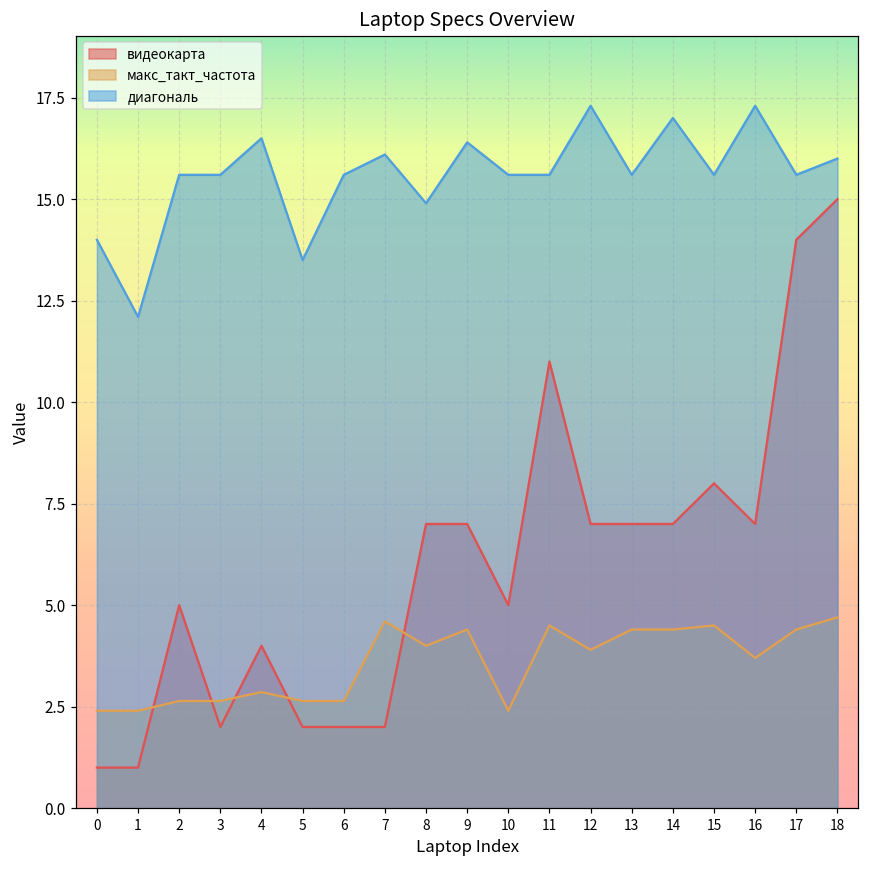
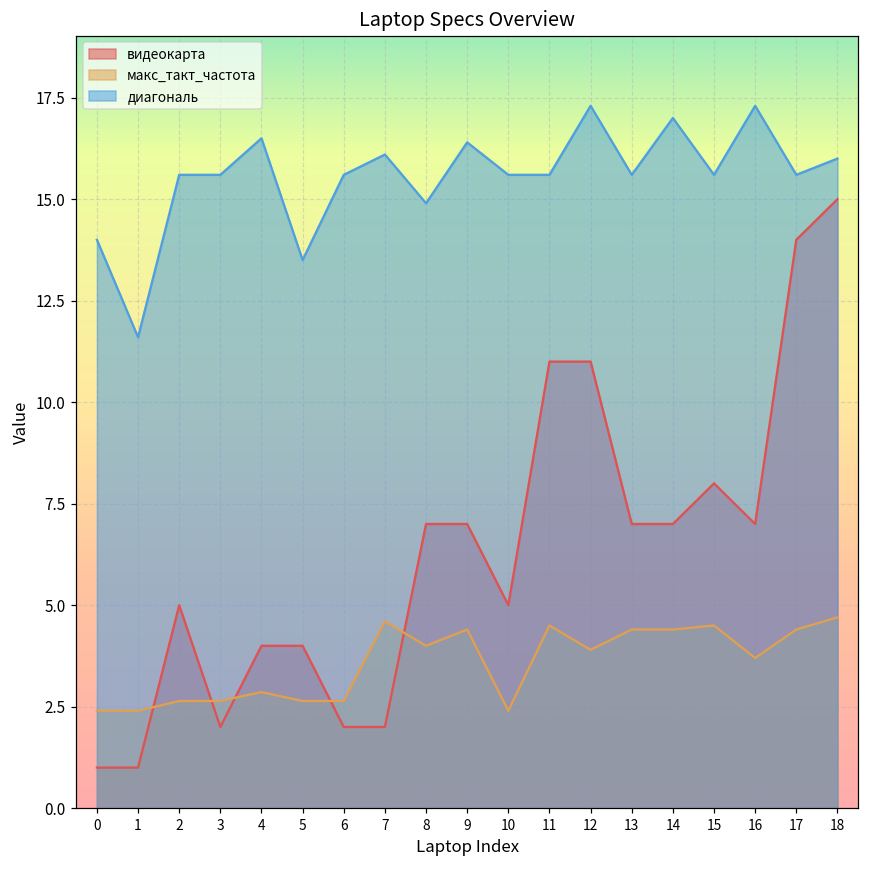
  {
    "видеокарта": {
      "0": 1,
      "1": 1,
      "2": 5,
      "3": 2,
      "4": 4,
-     "5": 2,
+     "5": 4,
      "6": 2,
      "7": 2,
      "8": 7,
      "9": 7,
      "10": 5,
      "11": 11,
-     "12": 7,
+     "12": 11,
      "13": 7,
      "14": 7,
      "15": 8,
      "16": 7,
      "17": 14,
      "18": 15
    },
    "макс_такт_частота": {
      "0": 2.4,
      "1": 2.4,
      "2": 2.6,
      "3": 2.6,
      "4": 2.9,
      "5": 2.6,
      "6": 2.6,
      "7": 4.6,
      "8": 4.0,
      "9": 4.4,
      "10": 2.4,
      "11": 4.5,
      "12": 3.9,
      "13": 4.4,
      "14": 4.4,
      "15": 4.5,
      "16": 3.7,
      "17": 4.4,
      "18": 4.7
    },
    "диагональ": {
      "0": 14.0,
-     "1": 12.1,
+     "1": 11.6,
      "2": 15.6,
      "3": 15.6,
      "4": 16.5,
      "5": 13.5,
      "6": 15.6,
      "7": 16.1,
      "8": 14.9,
      "9": 16.4,
      "10": 15.6,
      "11": 15.6,
      "12": 17.3,
      "13": 15.6,
      "14": 17.0,
      "15": 15.6,
      "16": 17.3,
      "17": 15.6,
      "18": 16.0
    }
  }
